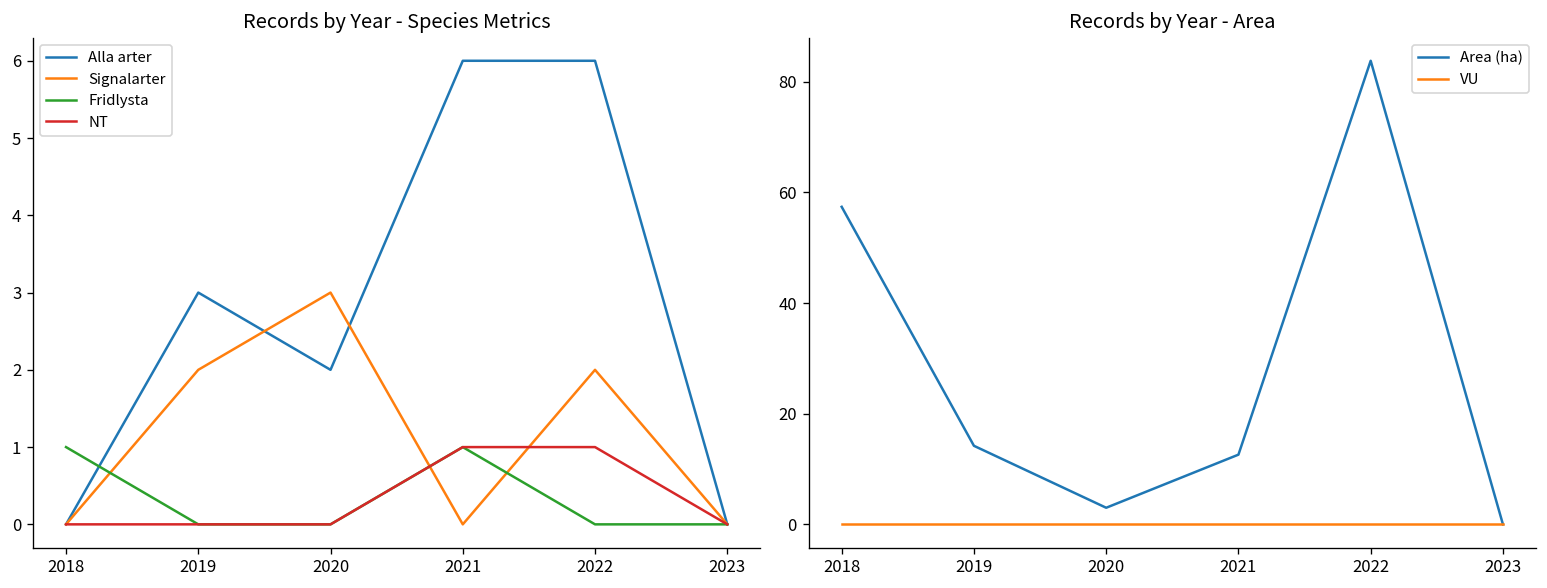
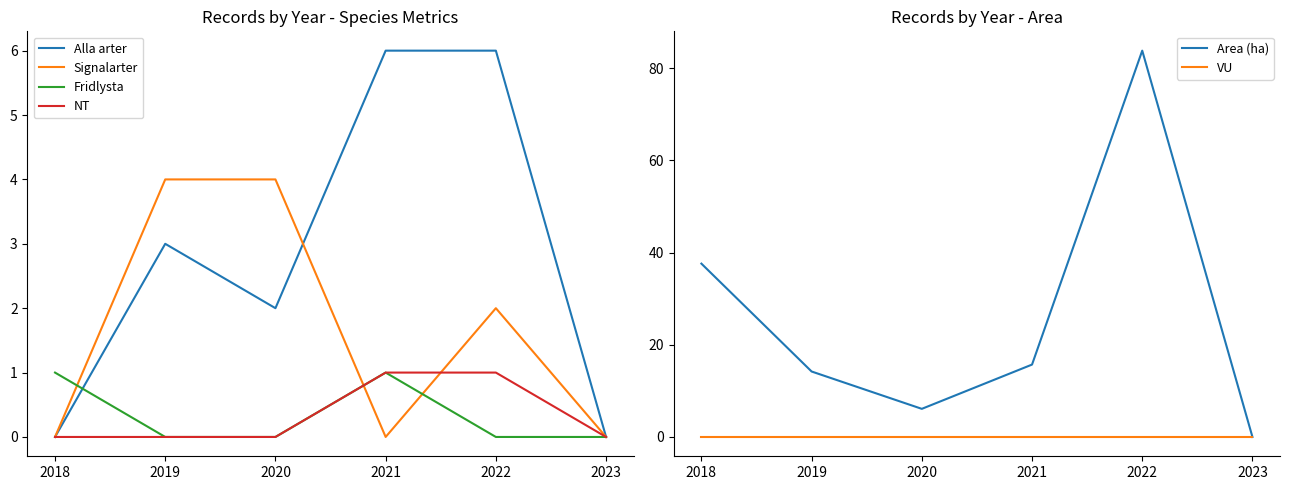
  {
    "Records by Year - Species Metrics": {
      "Alla arter": {
        "2019": 3,
        "2020": 2,
        "2021": 6,
        "2022": 6
      },
      "Signalarter": {
-       "2019": 2,
-       "2020": 3,
+       "2019": 4,
+       "2020": 4,
        "2021": 0,
        "2022": 2
      },
      "Fridlysta": {
        "2018": 1,
        "2022": 0
      },
      "NT": {
        "2022": 1
      }
    },
    "Records by Year - Area": {
      "Area (ha)": {
-       "2018": 57,
+       "2018": 38,
        "2019": 14,
-       "2020": 3,
-       "2021": 13,
+       "2020": 6,
+       "2021": 16,
        "2022": 84
      },
      "VU": {
        "2018": 0,
        "2019": 0,
        "2020": 0,
        "2021": 0,
        "2022": 0
      }
    }
  }
